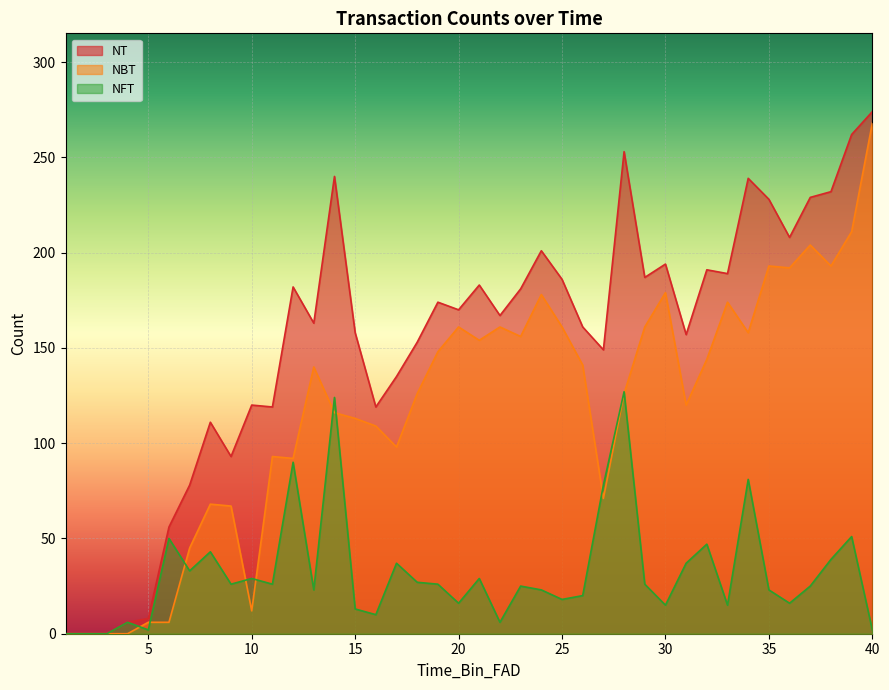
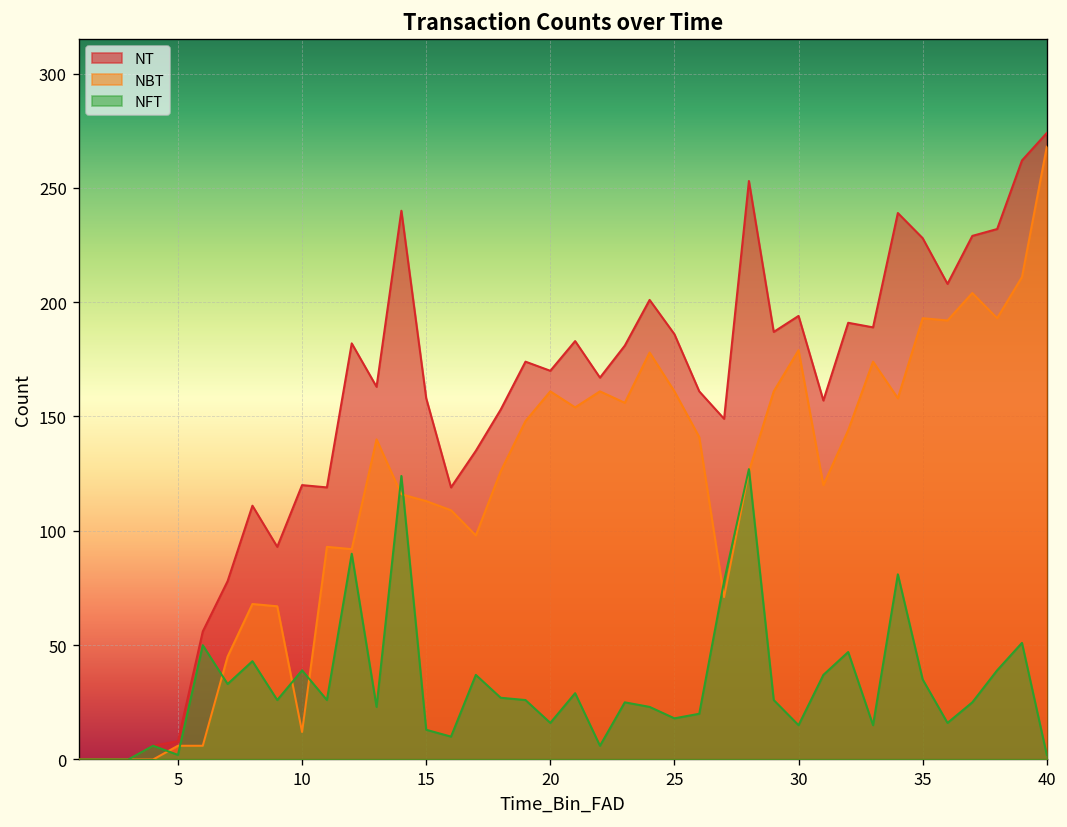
  {
    "NT": {
      "5": 8,
      "10": 120,
      "15": 158,
      "20": 170,
      "25": 186,
      "30": 194,
      "35": 228,
      "40": 274
    },
    "NBT": {
      "5": 6,
      "10": 12,
      "15": 113,
      "20": 161,
      "25": 161,
      "30": 179,
      "35": 193,
      "40": 268
    },
    "NFT": {
      "5": 2,
-     "10": 29,
+     "10": 39,
      "15": 13,
      "20": 16,
      "25": 18,
      "30": 15,
-     "35": 23,
+     "35": 35,
      "40": 2
    }
  }
